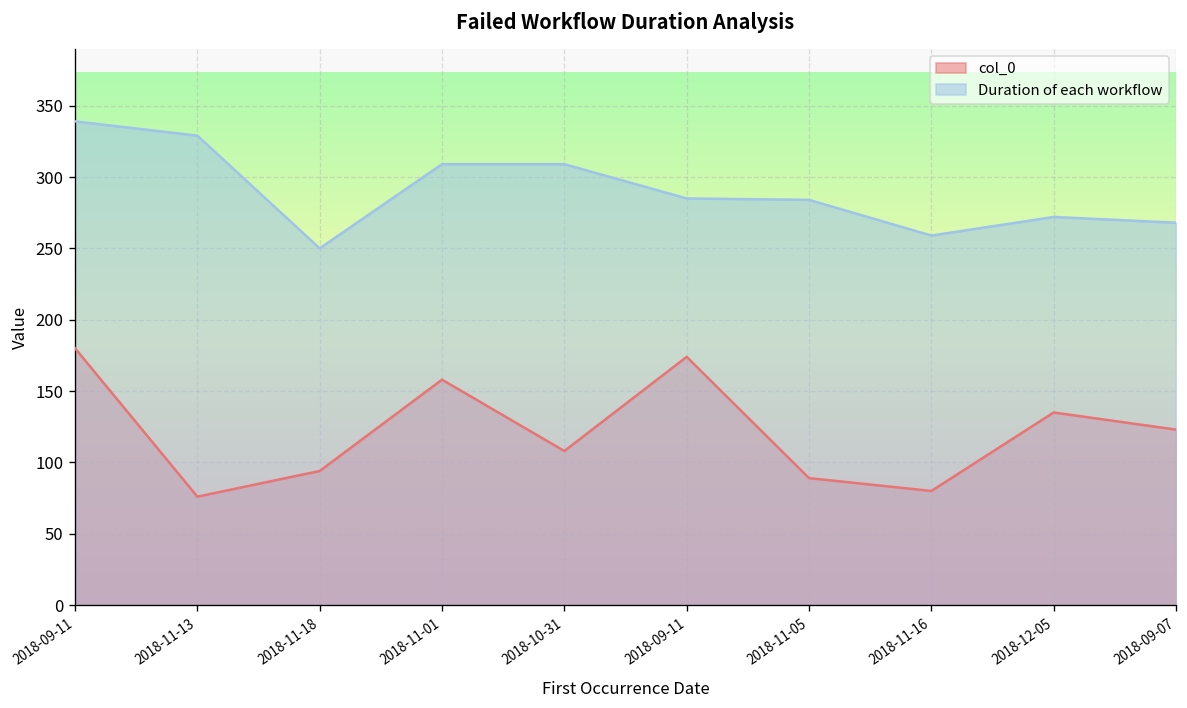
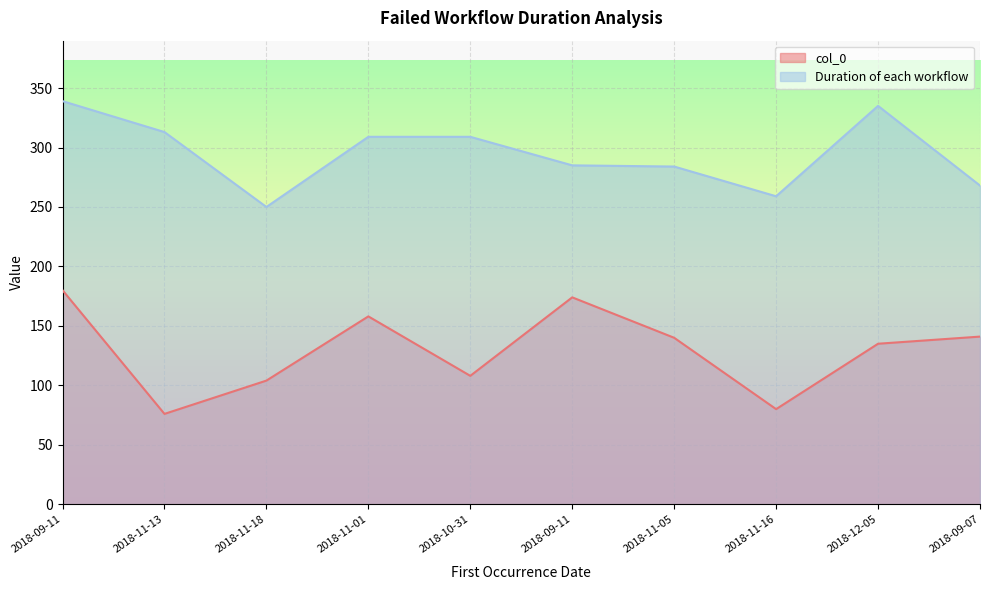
  {
    "col_0": {
      "2018-11-13": 76,
-     "2018-11-18": 94,
+     "2018-11-18": 104,
      "2018-11-01": 158,
      "2018-10-31": 108,
-     "2018-11-05": 89,
+     "2018-11-05": 140,
      "2018-11-16": 80,
      "2018-12-05": 135,
-     "2018-09-07": 123
+     "2018-09-07": 141
    },
    "Duration of each workflow": {
-     "2018-11-13": 329,
+     "2018-11-13": 313,
      "2018-11-18": 250,
      "2018-11-01": 309,
      "2018-10-31": 309,
      "2018-11-05": 284,
      "2018-11-16": 259,
-     "2018-12-05": 272,
+     "2018-12-05": 335,
      "2018-09-07": 268
    }
  }
